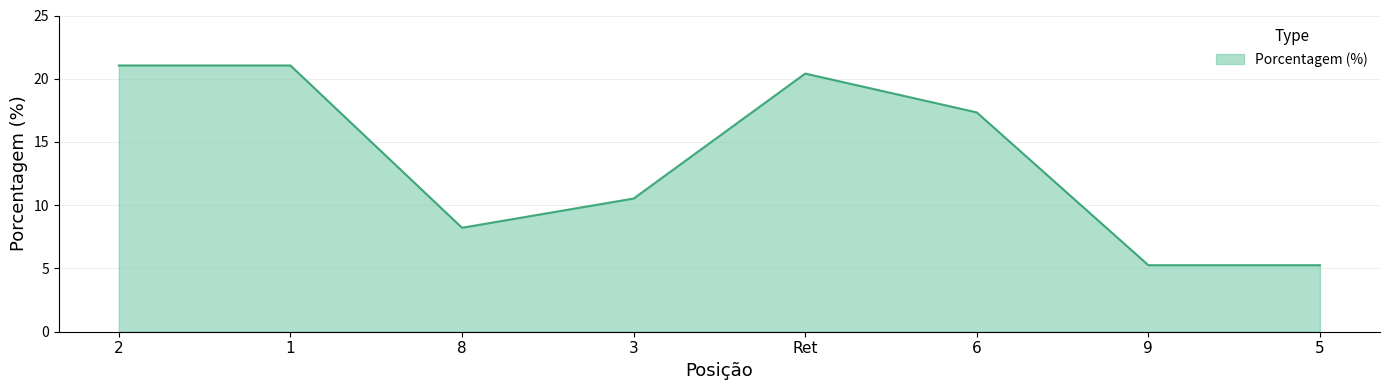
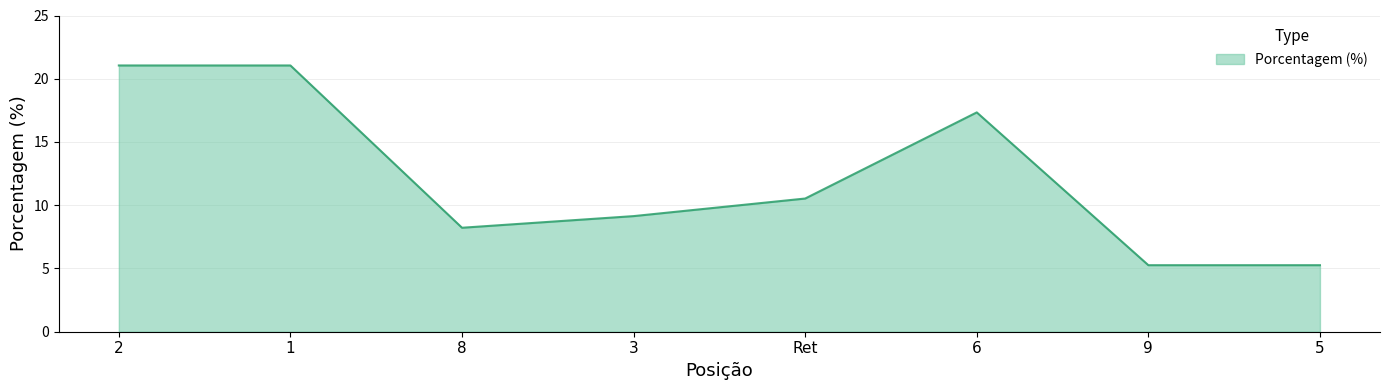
  {
    "2": 21.1,
    "1": 21.1,
    "8": 8.2,
-   "3": 10.5,
-   "Ret": 20.4,
+   "3": 9.1,
+   "Ret": 10.5,
    "6": 17.3,
    "9": 5.3,
    "5": 5.3
  }
